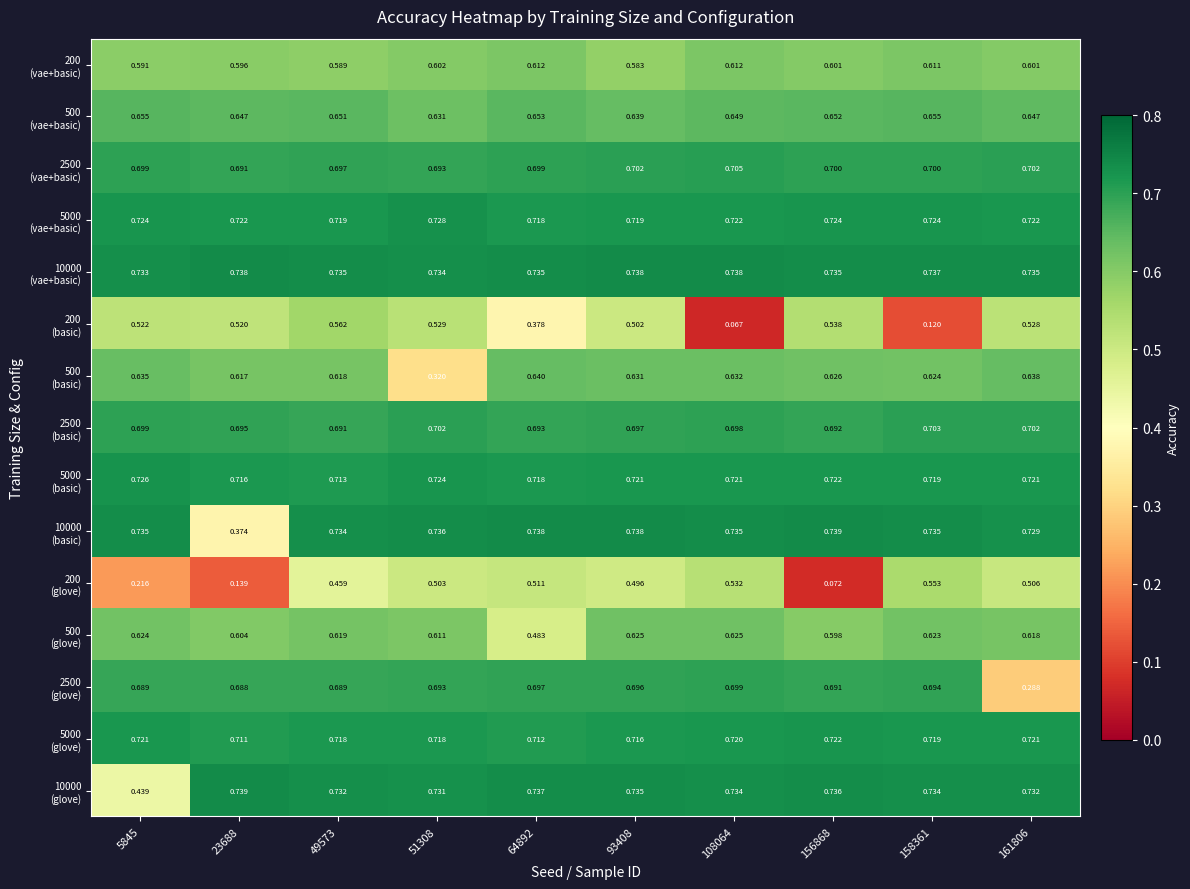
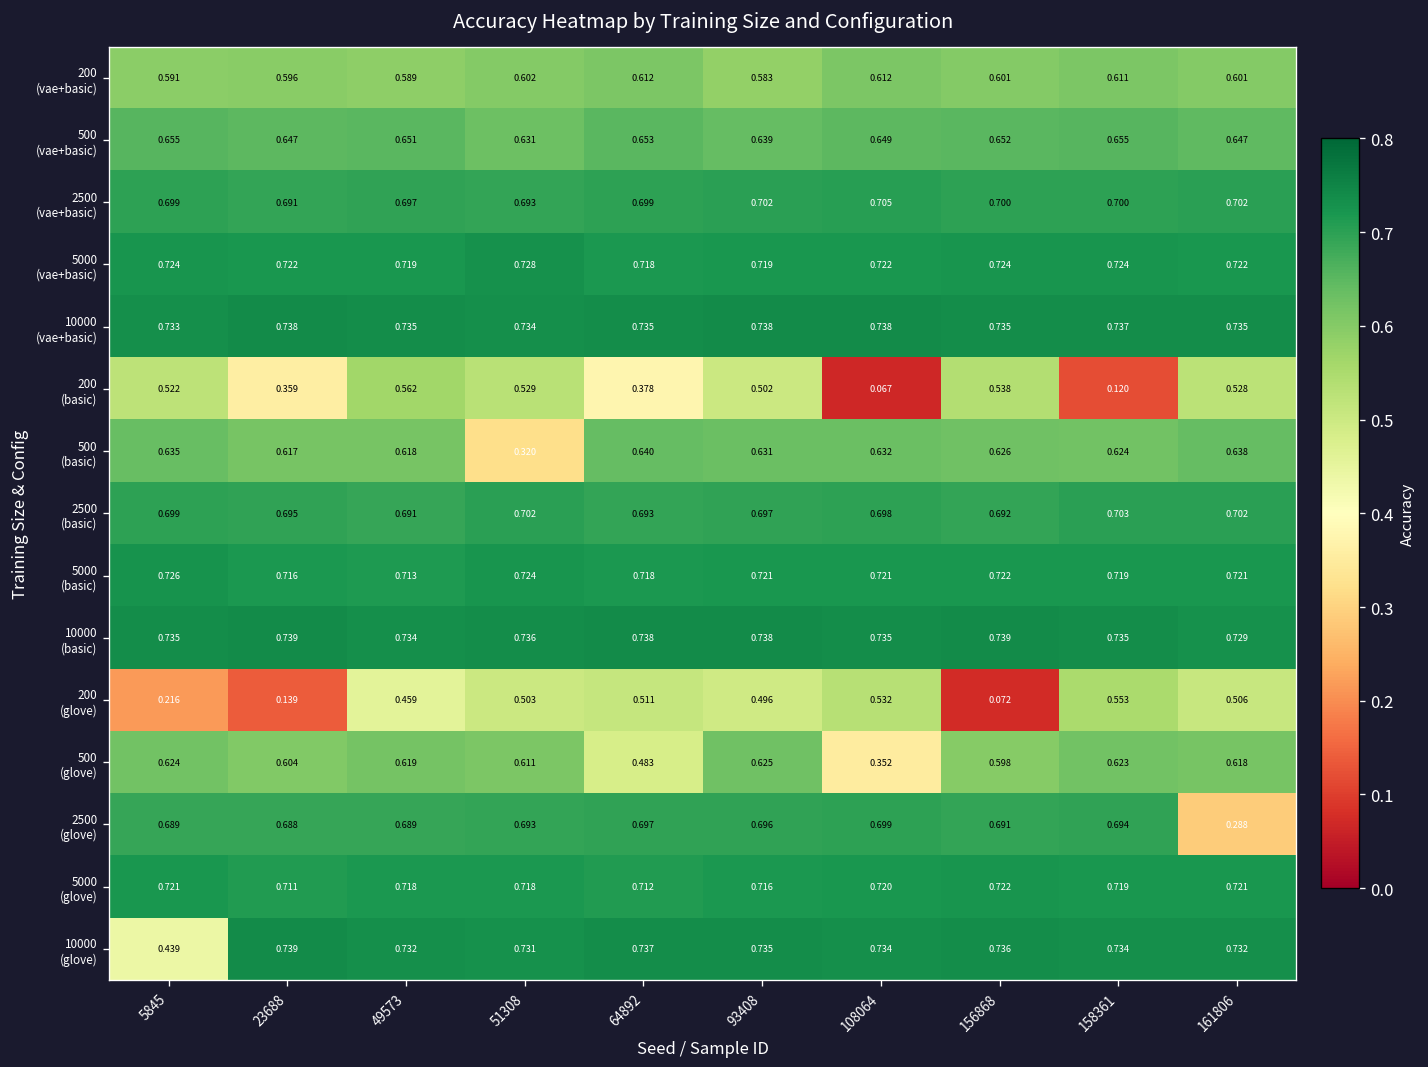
  {
    "200 (vae+basic)": {
      "5845": 0.591,
      "23688": 0.596,
      "49573": 0.589,
      "51308": 0.602,
      "64892": 0.612,
      "93408": 0.583,
      "108064": 0.612,
      "156868": 0.601,
      "158361": 0.611,
      "161806": 0.601
    },
    "500 (vae+basic)": {
      "5845": 0.655,
      "23688": 0.647,
      "49573": 0.651,
      "51308": 0.631,
      "64892": 0.653,
      "93408": 0.639,
      "108064": 0.649,
      "156868": 0.652,
      "158361": 0.655,
      "161806": 0.647
    },
    "2500 (vae+basic)": {
      "5845": 0.699,
      "23688": 0.691,
      "49573": 0.697,
      "51308": 0.693,
      "64892": 0.699,
      "93408": 0.702,
      "108064": 0.705,
      "156868": 0.700,
      "158361": 0.700,
      "161806": 0.702
    },
    "5000 (vae+basic)": {
      "5845": 0.724,
      "23688": 0.722,
      "49573": 0.719,
      "51308": 0.728,
      "64892": 0.718,
      "93408": 0.719,
      "108064": 0.722,
      "156868": 0.724,
      "158361": 0.724,
      "161806": 0.722
    },
    "10000 (vae+basic)": {
      "5845": 0.733,
      "23688": 0.738,
      "49573": 0.735,
      "51308": 0.734,
      "64892": 0.735,
      "93408": 0.738,
      "108064": 0.738,
      "156868": 0.735,
      "158361": 0.737,
      "161806": 0.735
    },
    "200 (basic)": {
      "5845": 0.522,
-     "23688": 0.520,
+     "23688": 0.359,
      "49573": 0.562,
      "51308": 0.529,
      "64892": 0.378,
      "93408": 0.502,
      "108064": 0.067,
      "156868": 0.538,
      "158361": 0.120,
      "161806": 0.528
    },
    "500 (basic)": {
      "5845": 0.635,
      "23688": 0.617,
      "49573": 0.618,
      "51308": 0.320,
      "64892": 0.640,
      "93408": 0.631,
      "108064": 0.632,
      "156868": 0.626,
      "158361": 0.624,
      "161806": 0.638
    },
    "2500 (basic)": {
      "5845": 0.699,
      "23688": 0.695,
      "49573": 0.691,
      "51308": 0.702,
      "64892": 0.693,
      "93408": 0.697,
      "108064": 0.698,
      "156868": 0.692,
      "158361": 0.703,
      "161806": 0.702
    },
    "5000 (basic)": {
      "5845": 0.726,
      "23688": 0.716,
      "49573": 0.713,
      "51308": 0.724,
      "64892": 0.718,
      "93408": 0.721,
      "108064": 0.721,
      "156868": 0.722,
      "158361": 0.719,
      "161806": 0.721
    },
    "10000 (basic)": {
      "5845": 0.735,
-     "23688": 0.374,
+     "23688": 0.739,
      "49573": 0.734,
      "51308": 0.736,
      "64892": 0.738,
      "93408": 0.738,
      "108064": 0.735,
      "156868": 0.739,
      "158361": 0.735,
      "161806": 0.729
    },
    "200 (glove)": {
      "5845": 0.216,
      "23688": 0.139,
      "49573": 0.459,
      "51308": 0.503,
      "64892": 0.511,
      "93408": 0.496,
      "108064": 0.532,
      "156868": 0.072,
      "158361": 0.553,
      "161806": 0.506
    },
    "500 (glove)": {
      "5845": 0.624,
      "23688": 0.604,
      "49573": 0.619,
      "51308": 0.611,
      "64892": 0.483,
      "93408": 0.625,
-     "108064": 0.625,
+     "108064": 0.352,
      "156868": 0.598,
      "158361": 0.623,
      "161806": 0.618
    },
    "2500 (glove)": {
      "5845": 0.689,
      "23688": 0.688,
      "49573": 0.689,
      "51308": 0.693,
      "64892": 0.697,
      "93408": 0.696,
      "108064": 0.699,
      "156868": 0.691,
      "158361": 0.694,
      "161806": 0.288
    },
    "5000 (glove)": {
      "5845": 0.721,
      "23688": 0.711,
      "49573": 0.718,
      "51308": 0.718,
      "64892": 0.712,
      "93408": 0.716,
      "108064": 0.720,
      "156868": 0.722,
      "158361": 0.719,
      "161806": 0.721
    },
    "10000 (glove)": {
      "5845": 0.439,
      "23688": 0.739,
      "49573": 0.732,
      "51308": 0.731,
      "64892": 0.737,
      "93408": 0.735,
      "108064": 0.734,
      "156868": 0.736,
      "158361": 0.734,
      "161806": 0.732
    }
  }
